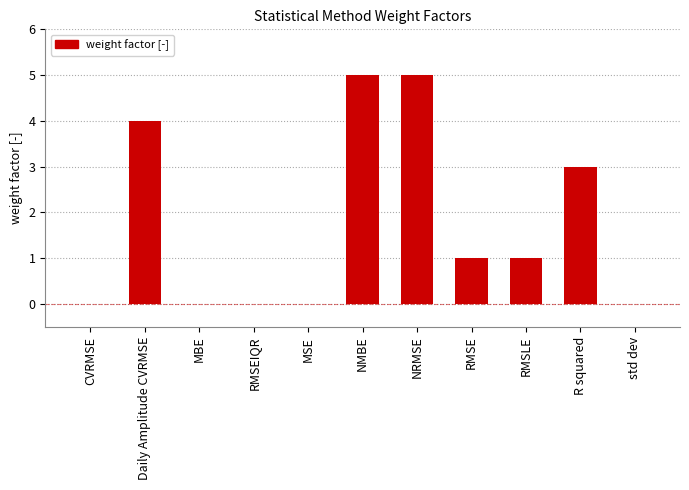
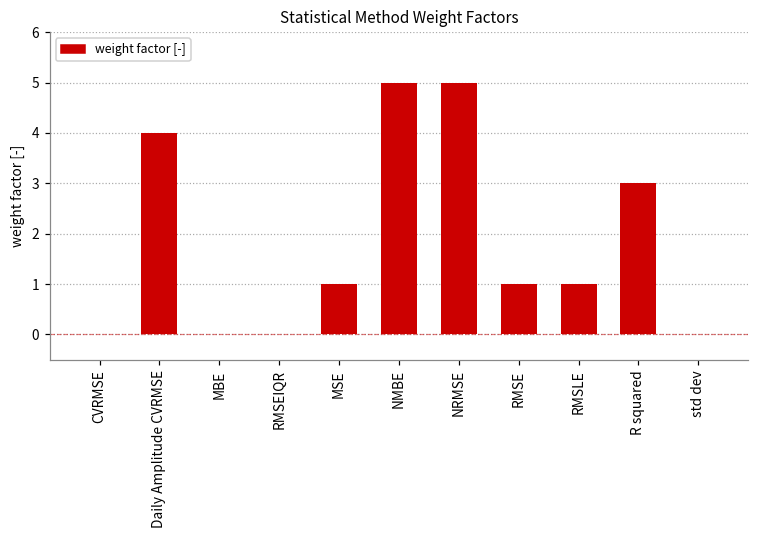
  {
    "CVRMSE": 0,
    "Daily Amplitude CVRMSE": 4,
    "MBE": 0,
    "RMSEIQR": 0,
-   "MSE": 0,
+   "MSE": 1,
    "NMBE": 5,
    "NRMSE": 5,
    "RMSE": 1,
    "RMSLE": 1,
    "R squared": 3,
    "std dev": 0
  }
